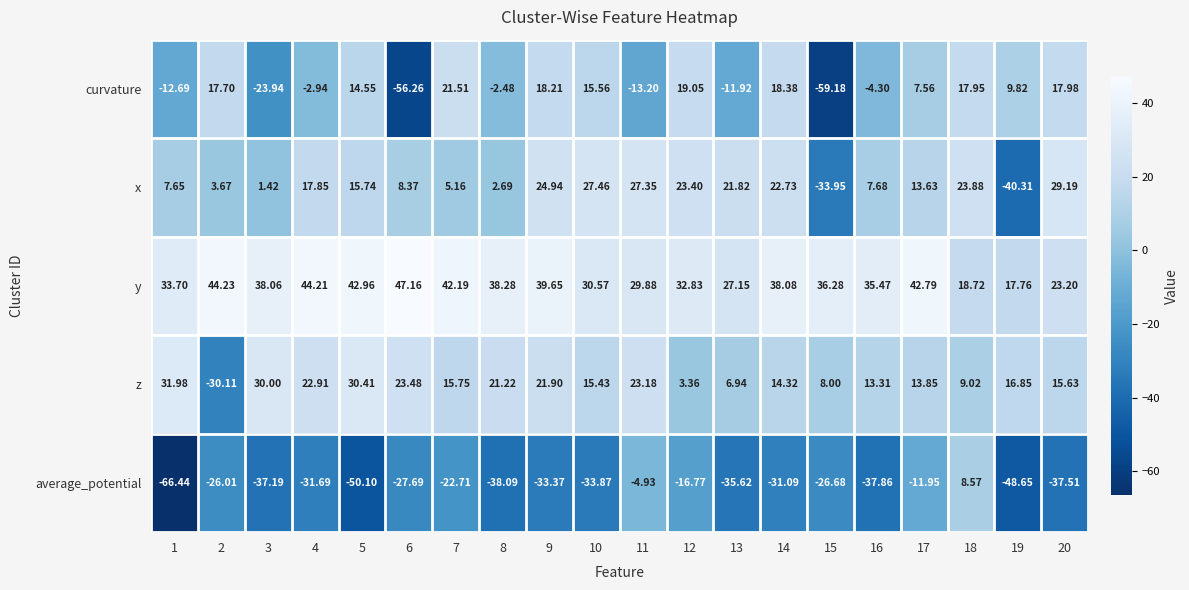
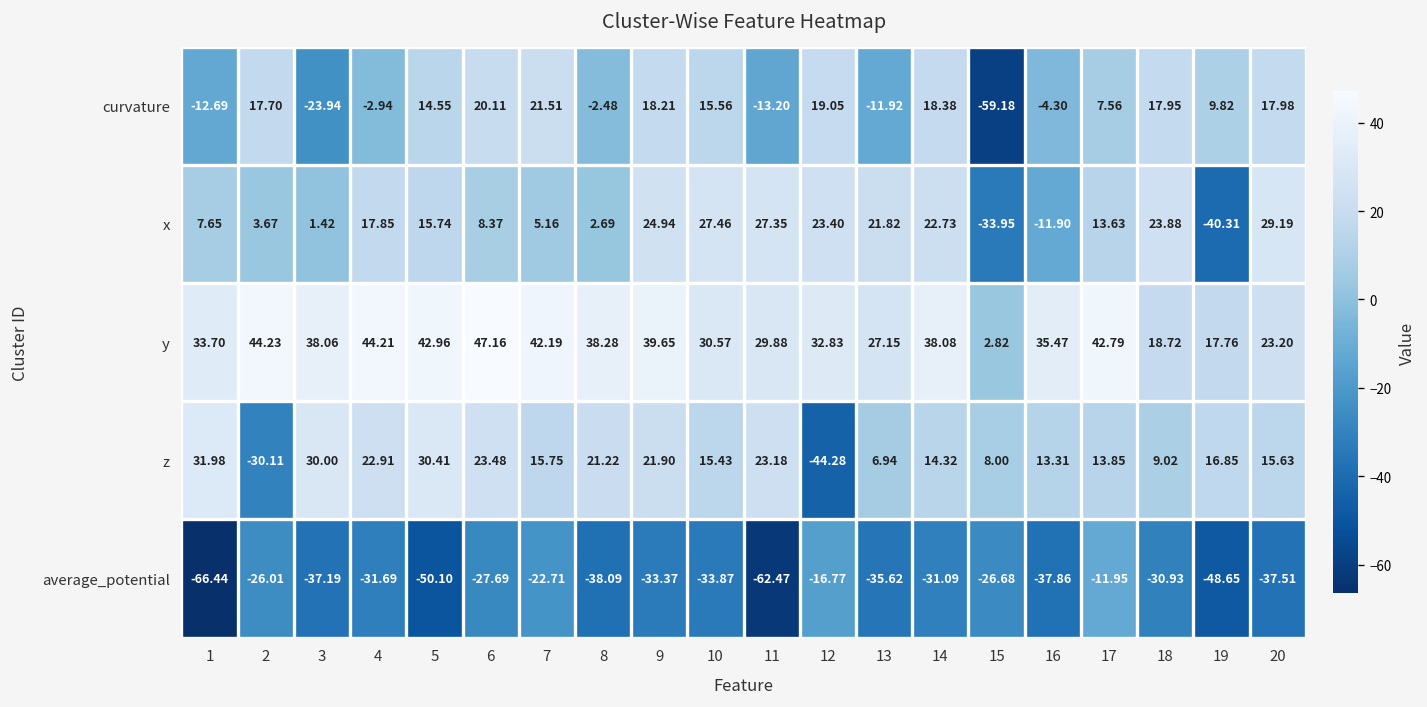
  {
    "curvature": {
      "1": -12.69,
      "2": 17.70,
      "3": -23.94,
      "4": -2.94,
      "5": 14.55,
-     "6": -56.26,
+     "6": 20.11,
      "7": 21.51,
      "8": -2.48,
      "9": 18.21,
      "10": 15.56,
      "11": -13.20,
      "12": 19.05,
      "13": -11.92,
      "14": 18.38,
      "15": -59.18,
      "16": -4.30,
      "17": 7.56,
      "18": 17.95,
      "19": 9.82,
      "20": 17.98
    },
    "x": {
      "1": 7.65,
      "2": 3.67,
      "3": 1.42,
      "4": 17.85,
      "5": 15.74,
      "6": 8.37,
      "7": 5.16,
      "8": 2.69,
      "9": 24.94,
      "10": 27.46,
      "11": 27.35,
      "12": 23.40,
      "13": 21.82,
      "14": 22.73,
      "15": -33.95,
-     "16": 7.68,
+     "16": -11.90,
      "17": 13.63,
      "18": 23.88,
      "19": -40.31,
      "20": 29.19
    },
    "y": {
      "1": 33.70,
      "2": 44.23,
      "3": 38.06,
      "4": 44.21,
      "5": 42.96,
      "6": 47.16,
      "7": 42.19,
      "8": 38.28,
      "9": 39.65,
      "10": 30.57,
      "11": 29.88,
      "12": 32.83,
      "13": 27.15,
      "14": 38.08,
-     "15": 36.28,
+     "15": 2.82,
      "16": 35.47,
      "17": 42.79,
      "18": 18.72,
      "19": 17.76,
      "20": 23.20
    },
    "z": {
      "1": 31.98,
      "2": -30.11,
      "3": 30.00,
      "4": 22.91,
      "5": 30.41,
      "6": 23.48,
      "7": 15.75,
      "8": 21.22,
      "9": 21.90,
      "10": 15.43,
      "11": 23.18,
-     "12": 3.36,
+     "12": -44.28,
      "13": 6.94,
      "14": 14.32,
      "15": 8.00,
      "16": 13.31,
      "17": 13.85,
      "18": 9.02,
      "19": 16.85,
      "20": 15.63
    },
    "average_potential": {
      "1": -66.44,
      "2": -26.01,
      "3": -37.19,
      "4": -31.69,
      "5": -50.10,
      "6": -27.69,
      "7": -22.71,
      "8": -38.09,
      "9": -33.37,
      "10": -33.87,
-     "11": -4.93,
+     "11": -62.47,
      "12": -16.77,
      "13": -35.62,
      "14": -31.09,
      "15": -26.68,
      "16": -37.86,
      "17": -11.95,
-     "18": 8.57,
+     "18": -30.93,
      "19": -48.65,
      "20": -37.51
    }
  }
